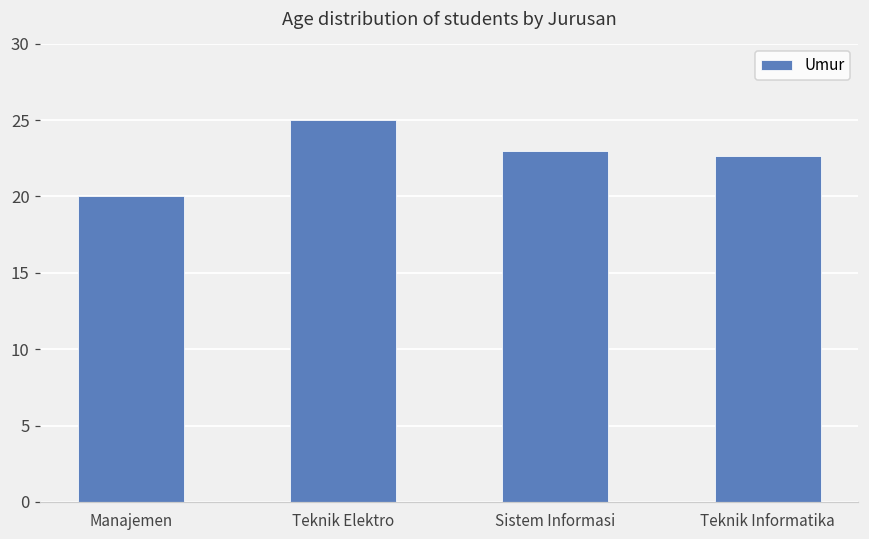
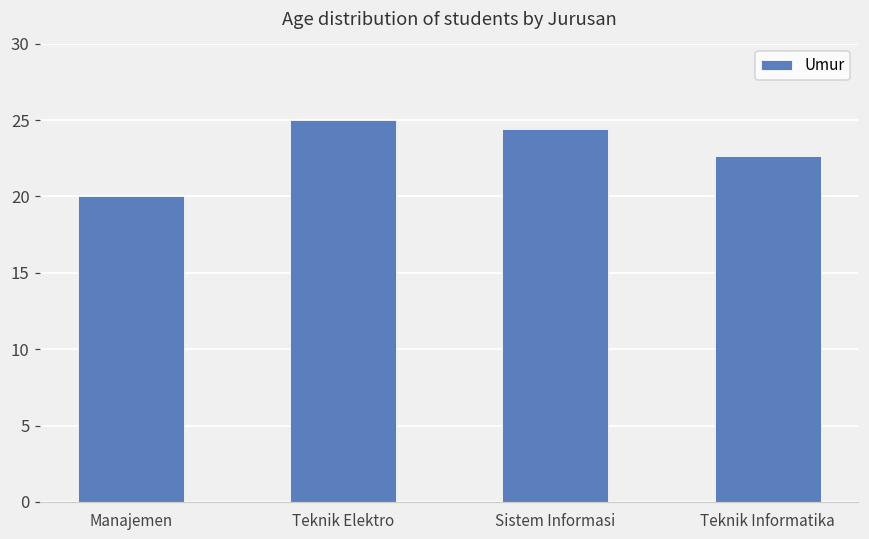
  {
    "Manajemen": 20.0,
    "Teknik Elektro": 25.0,
-   "Sistem Informasi": 23.0,
+   "Sistem Informasi": 24.4,
    "Teknik Informatika": 22.7
  }
